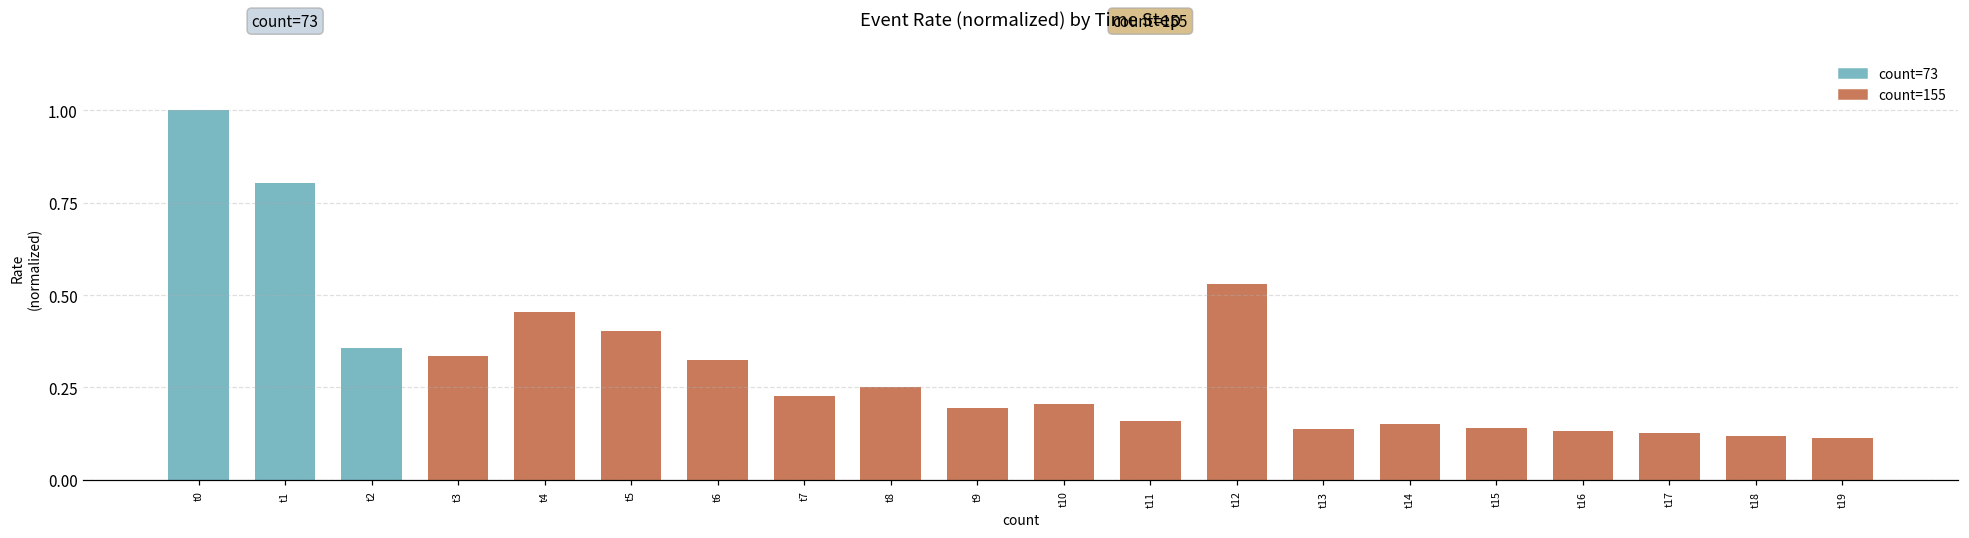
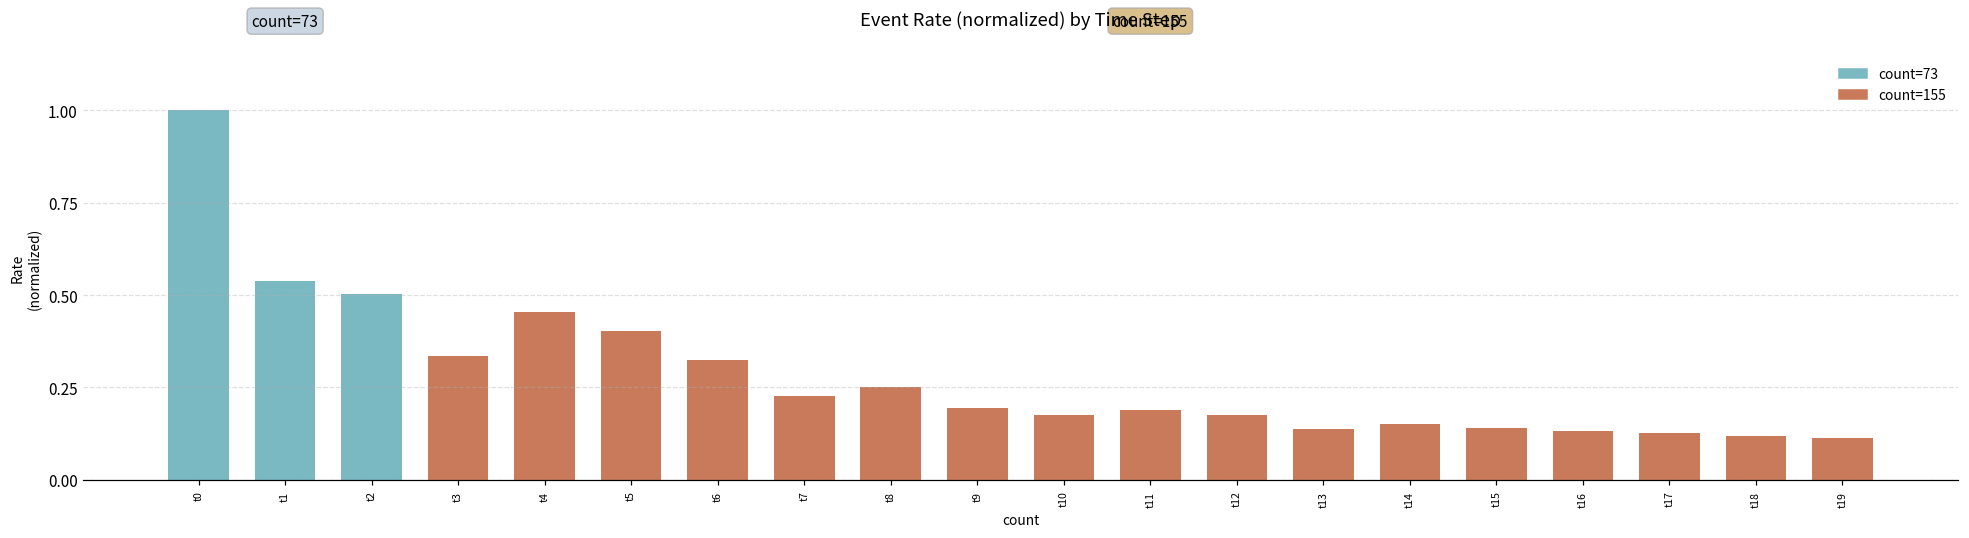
  {
    "t0": 1.00,
-   "t1": 0.80,
-   "t2": 0.36,
+   "t1": 0.54,
+   "t2": 0.50,
    "t3": 0.34,
    "t4": 0.45,
    "t5": 0.40,
    "t6": 0.32,
    "t7": 0.23,
    "t8": 0.25,
    "t9": 0.20,
-   "t10": 0.21,
-   "t11": 0.16,
-   "t12": 0.53,
+   "t10": 0.17,
+   "t11": 0.19,
+   "t12": 0.17,
    "t13": 0.14,
    "t14": 0.15,
    "t15": 0.14,
    "t16": 0.13,
    "t17": 0.13,
    "t18": 0.12,
    "t19": 0.11
  }
